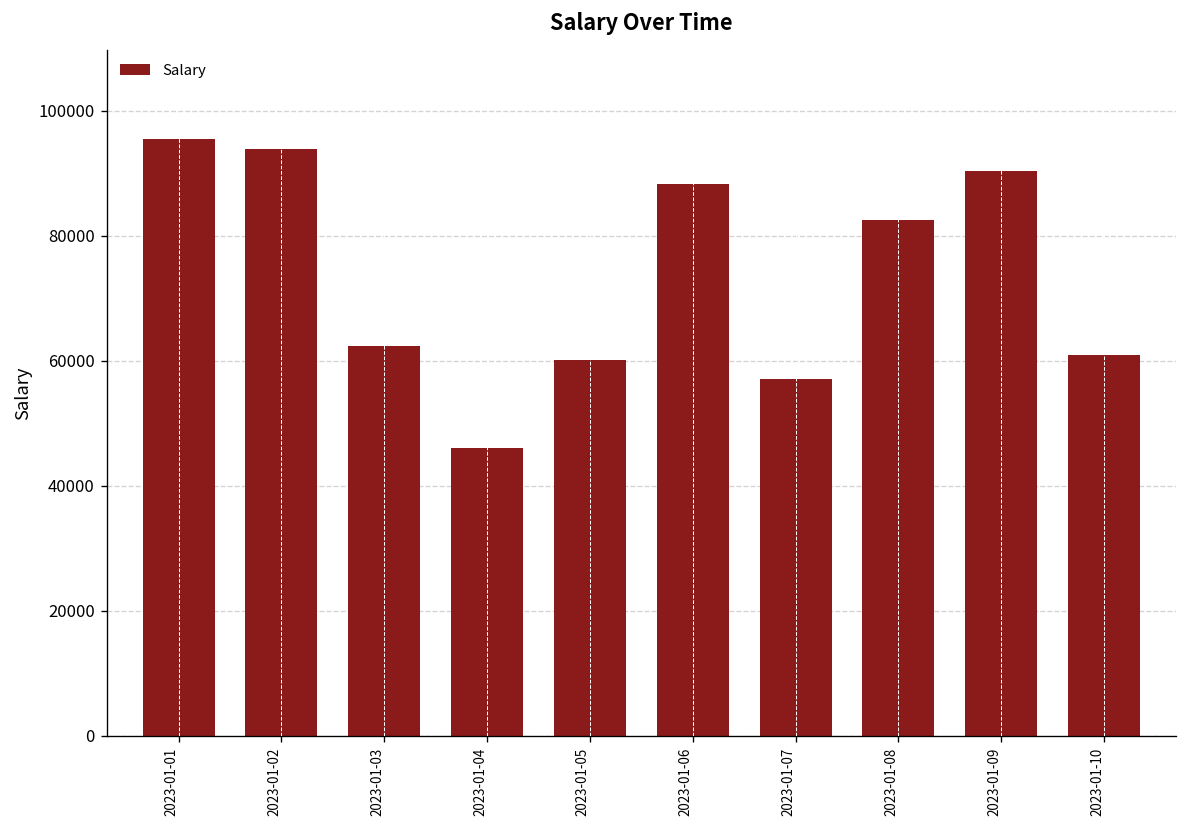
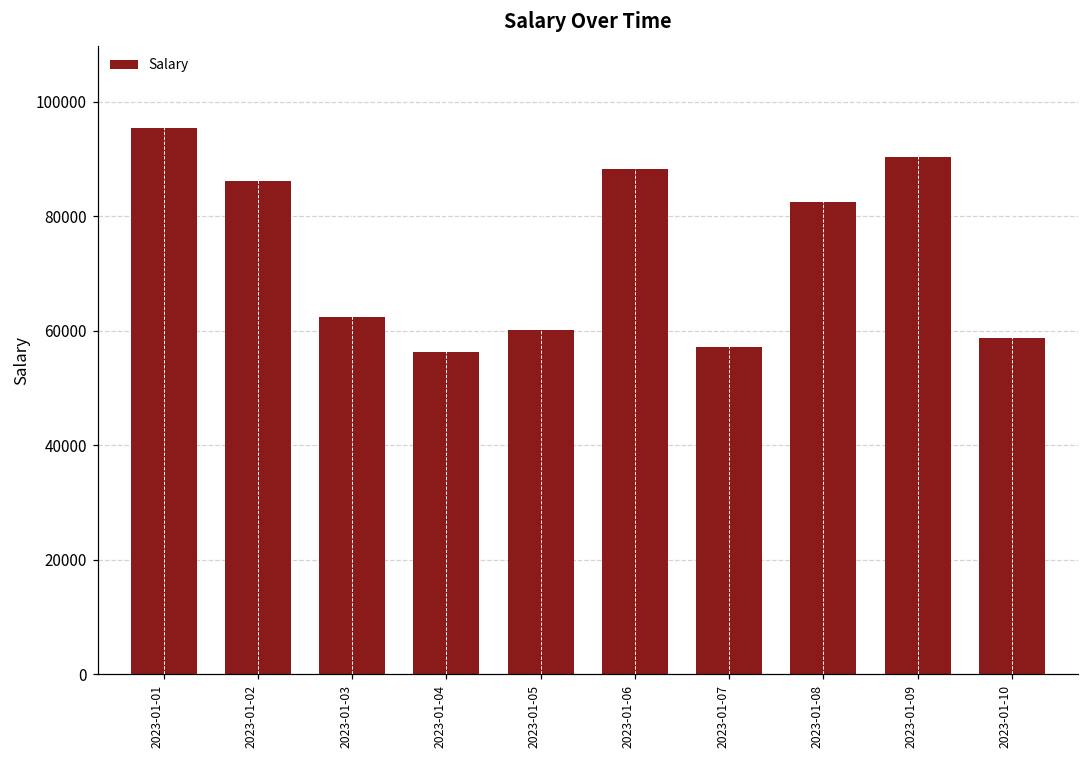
  {
    "2023-01-01": 95000,
-   "2023-01-02": 94000,
+   "2023-01-02": 86000,
    "2023-01-03": 62000,
-   "2023-01-04": 46000,
+   "2023-01-04": 56000,
    "2023-01-05": 60000,
    "2023-01-06": 88000,
    "2023-01-07": 57000,
    "2023-01-08": 83000,
    "2023-01-09": 90000,
-   "2023-01-10": 61000
+   "2023-01-10": 59000
  }
